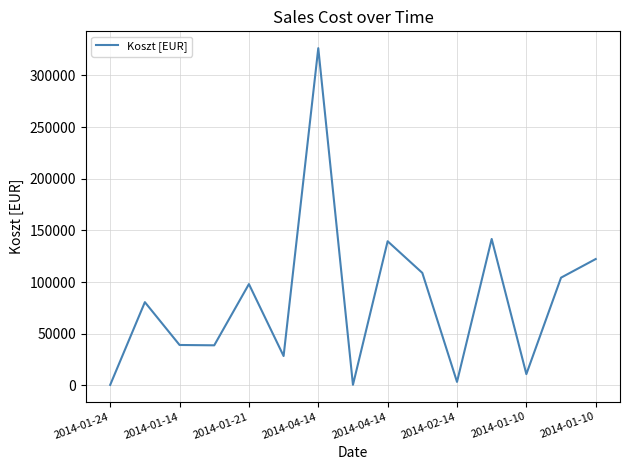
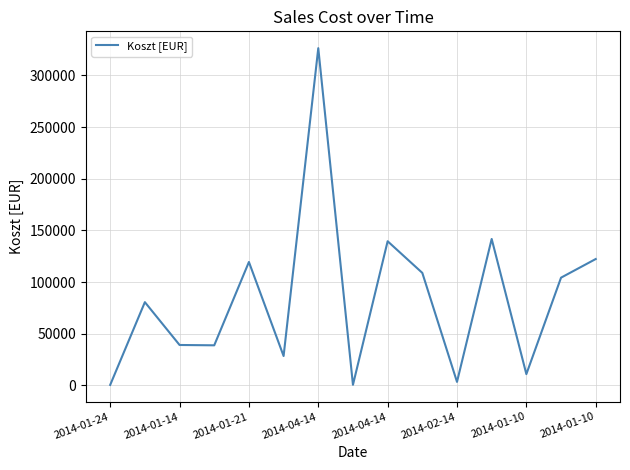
  {
    "2014-01-24": 1000,
-   "2014-01-21": 98000,
+   "2014-01-21": 119000,
    "2014-02-14": 3000
  }
